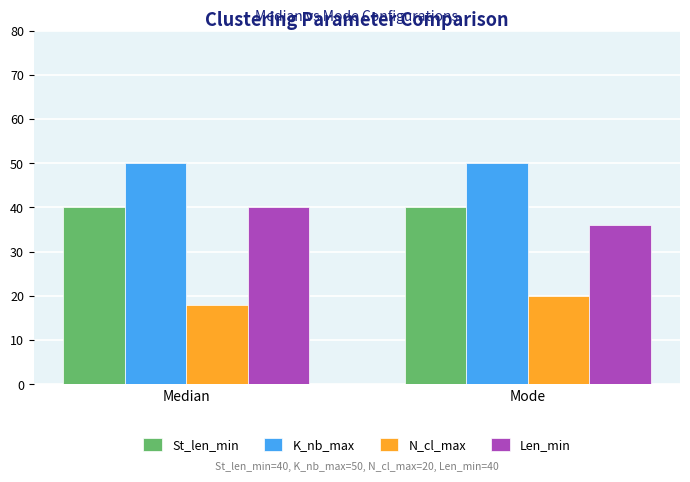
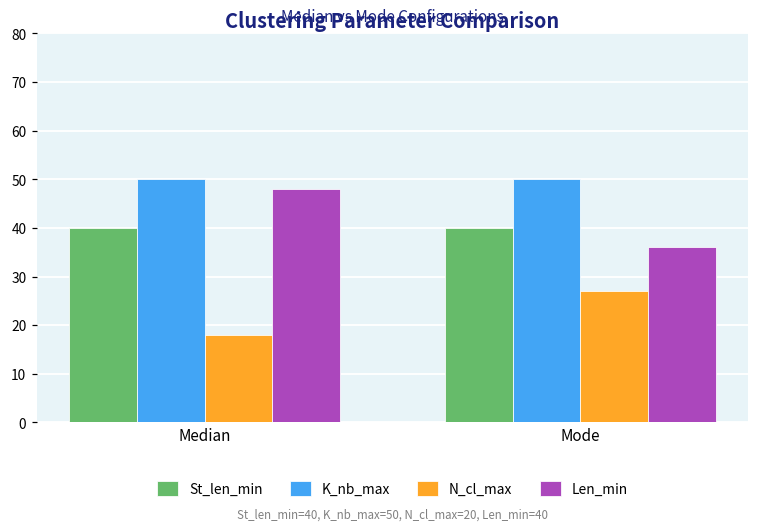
  {
    "St_len_min": {
      "Median": 40,
      "Mode": 40
    },
    "K_nb_max": {
      "Median": 50,
      "Mode": 50
    },
    "N_cl_max": {
      "Median": 18,
-     "Mode": 20
+     "Mode": 27
    },
    "Len_min": {
-     "Median": 40,
+     "Median": 48,
      "Mode": 36
    }
  }
